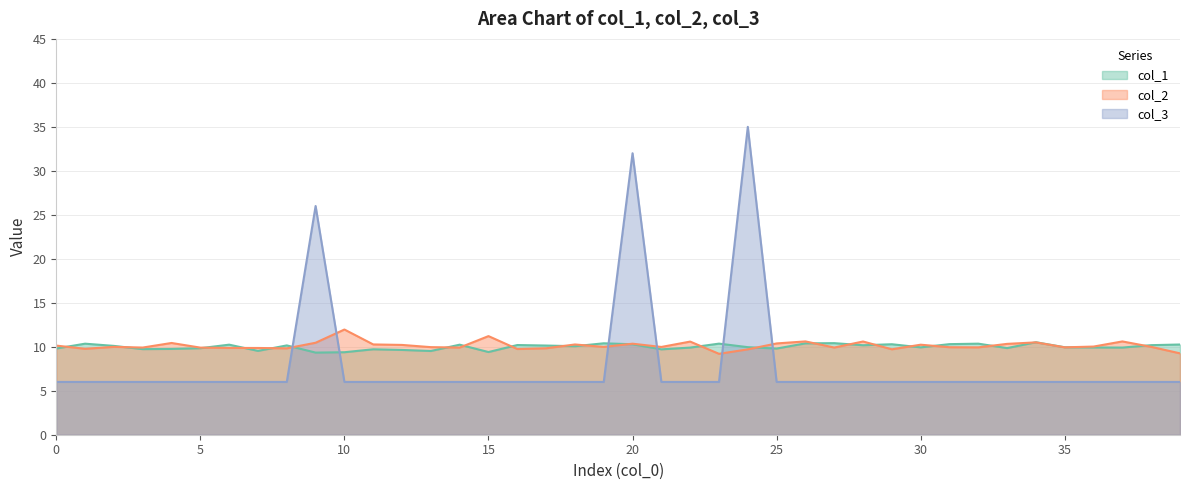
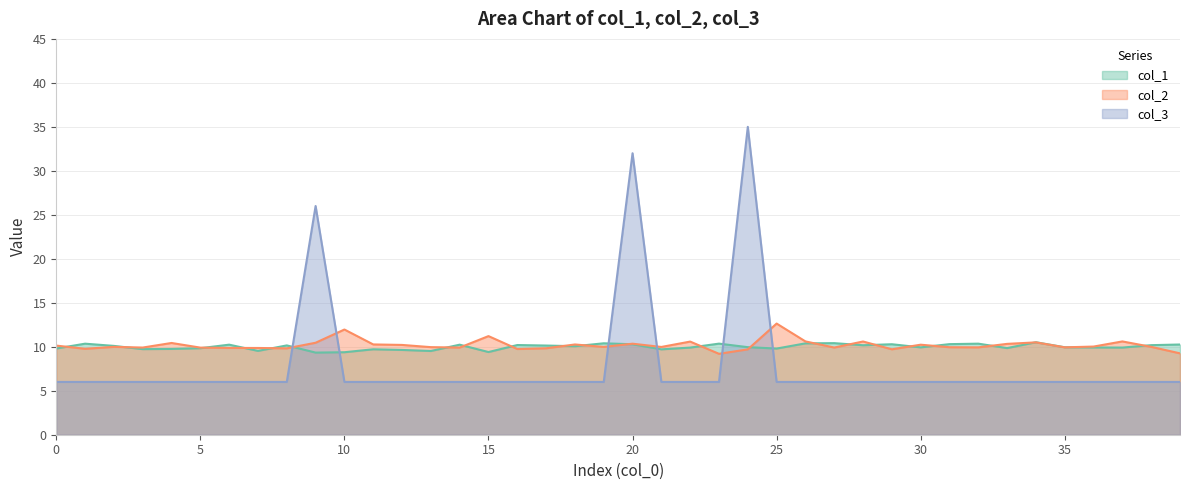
  {
    "col_2": {
      "0": 10,
      "10": 12,
      "15": 11,
-     "25": 10,
+     "25": 13,
      "30": 10
    }
  }
